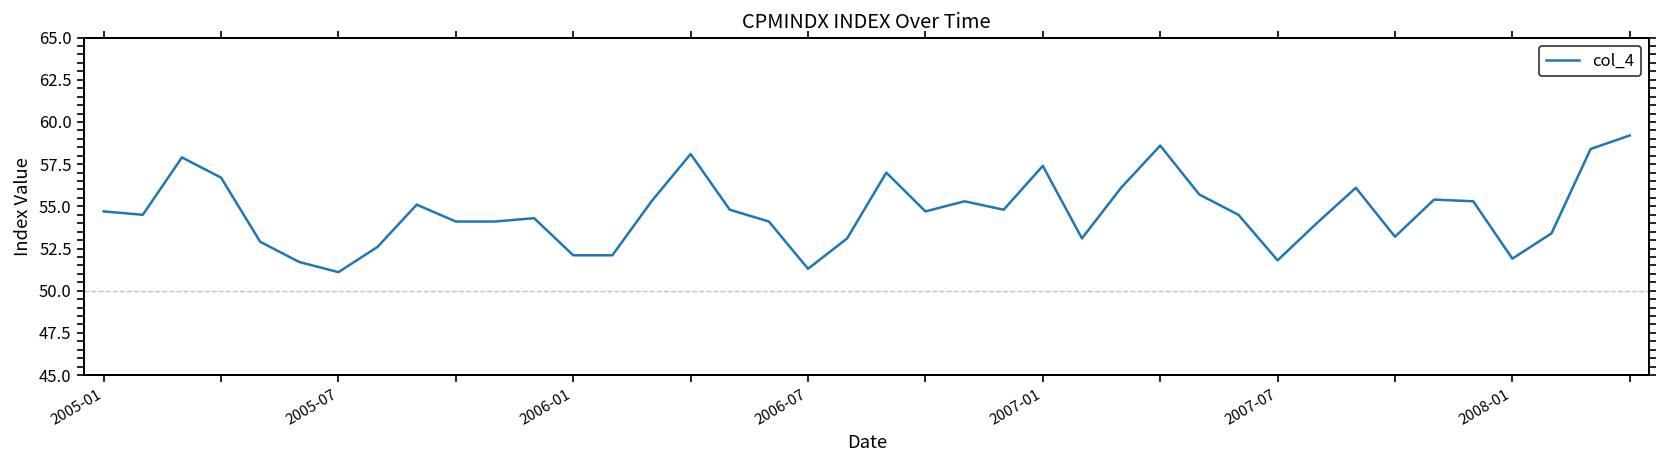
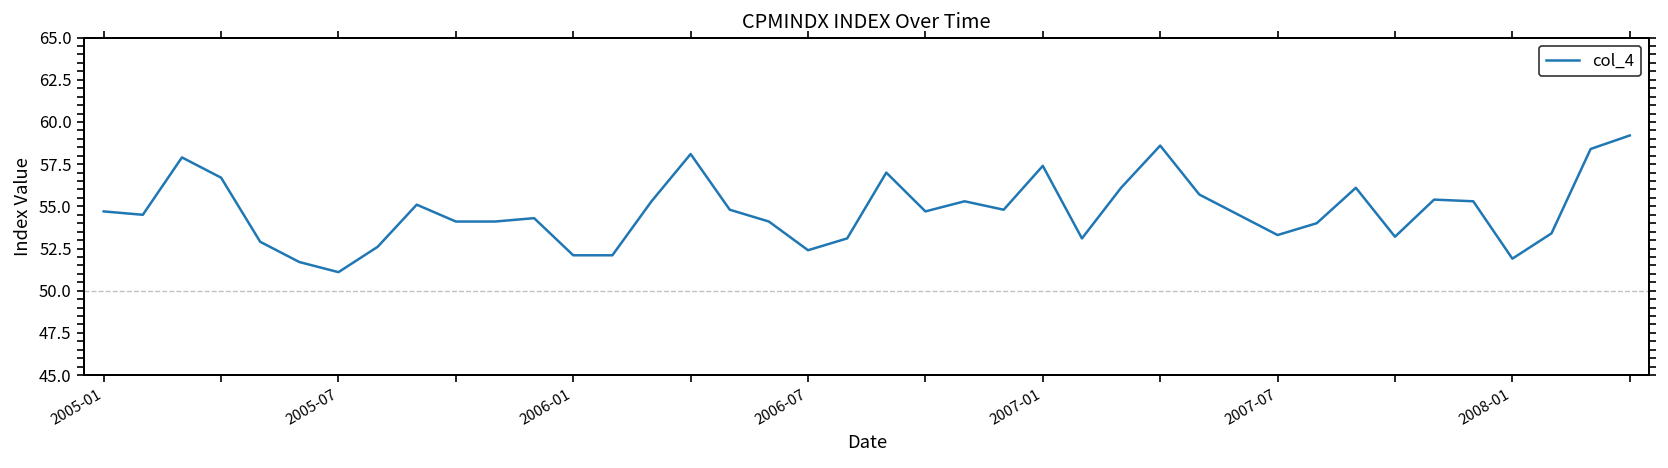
  {
    "2005-01": 54.7,
    "2005-07": 51.1,
    "2006-01": 52.1,
-   "2006-07": 51.3,
+   "2006-07": 52.4,
    "2007-01": 57.4,
-   "2007-07": 51.8,
+   "2007-07": 53.3,
    "2008-01": 51.9
  }
